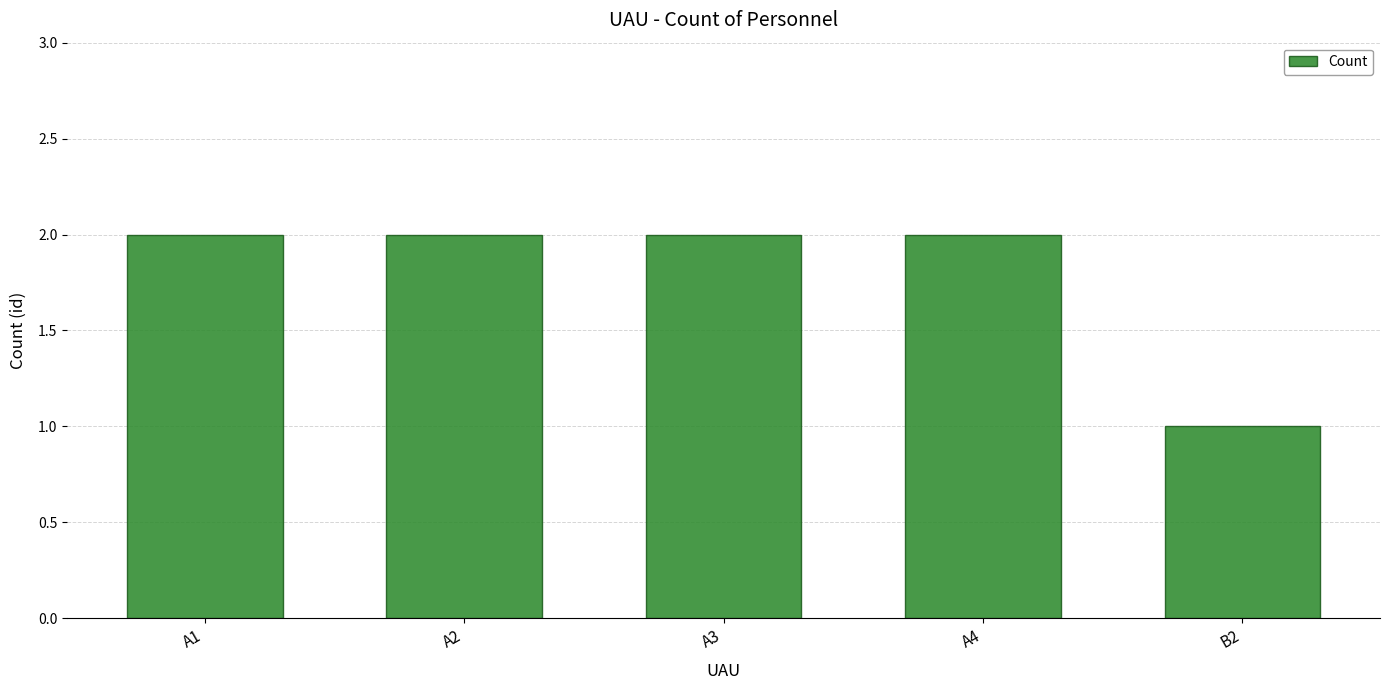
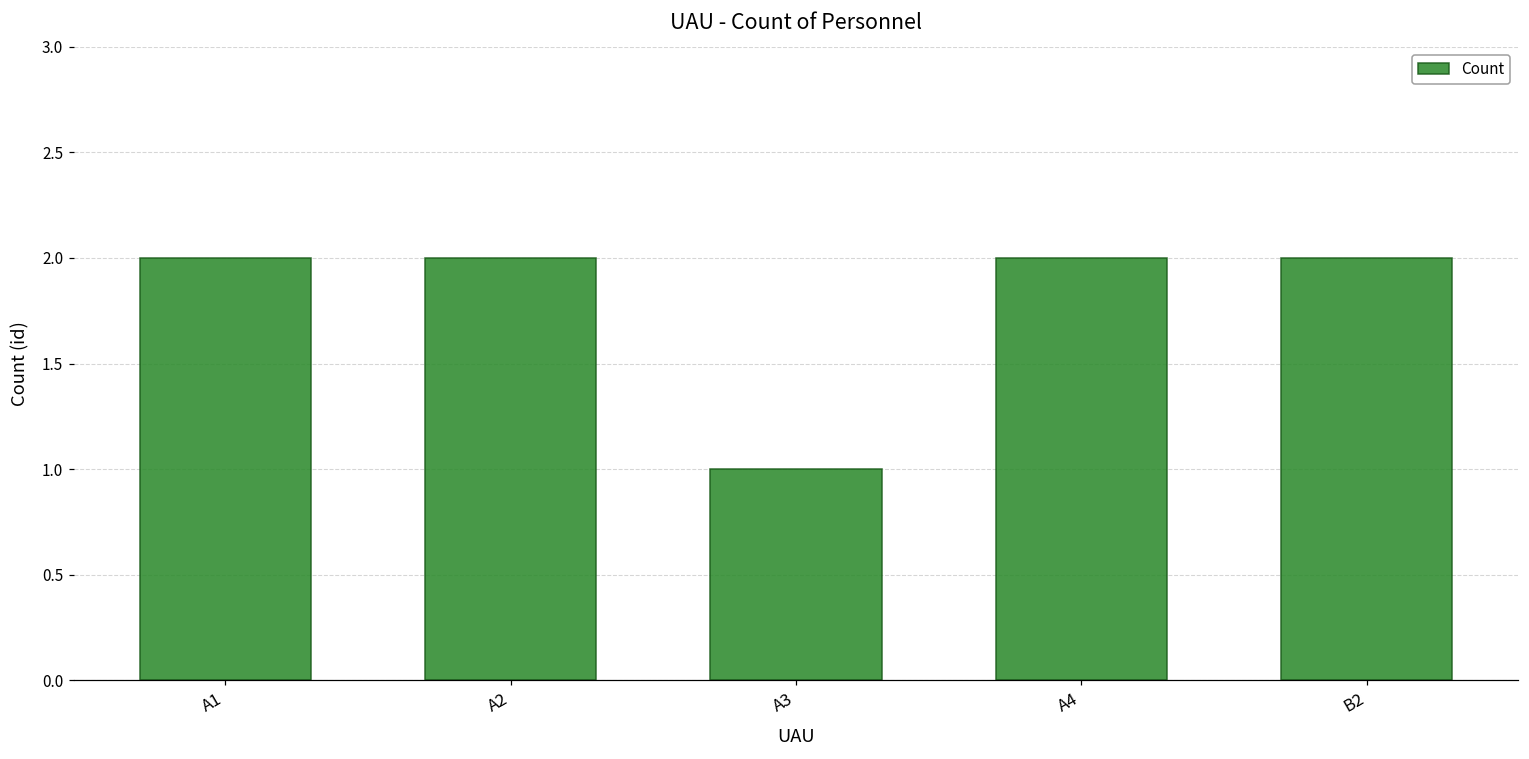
  {
    "A1": 2,
    "A2": 2,
-   "A3": 2,
+   "A3": 1,
    "A4": 2,
-   "B2": 1
+   "B2": 2
  }
